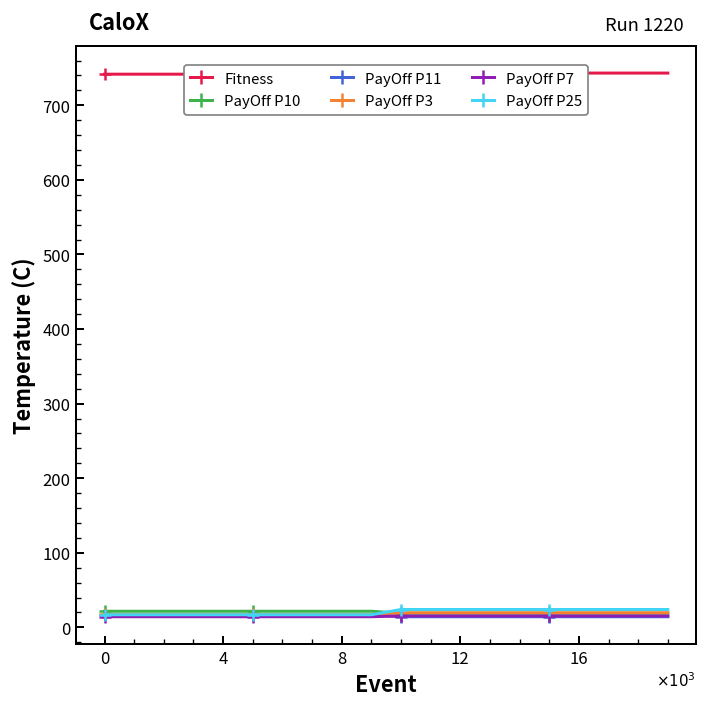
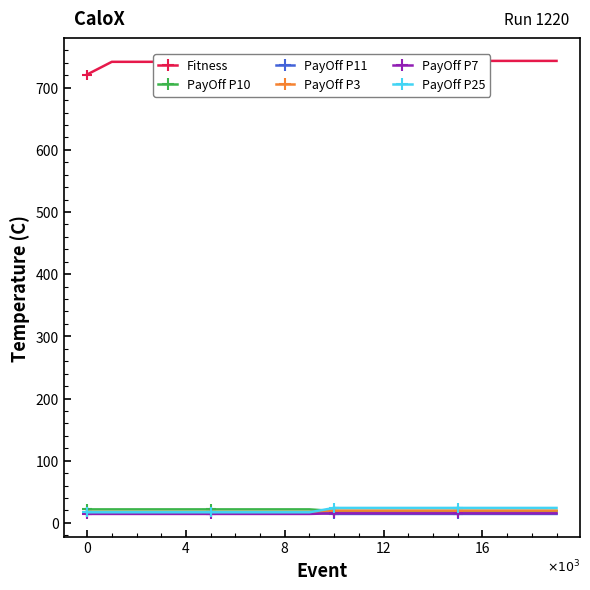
  {
    "Fitness": {
-     "0": 740
+     "0": 720
    },
    "PayOff P10": {
      "0": 20,
      "4": 20,
      "8": 20
    },
    "PayOff P25": {
      "12": 20,
      "16": 20
    }
  }
